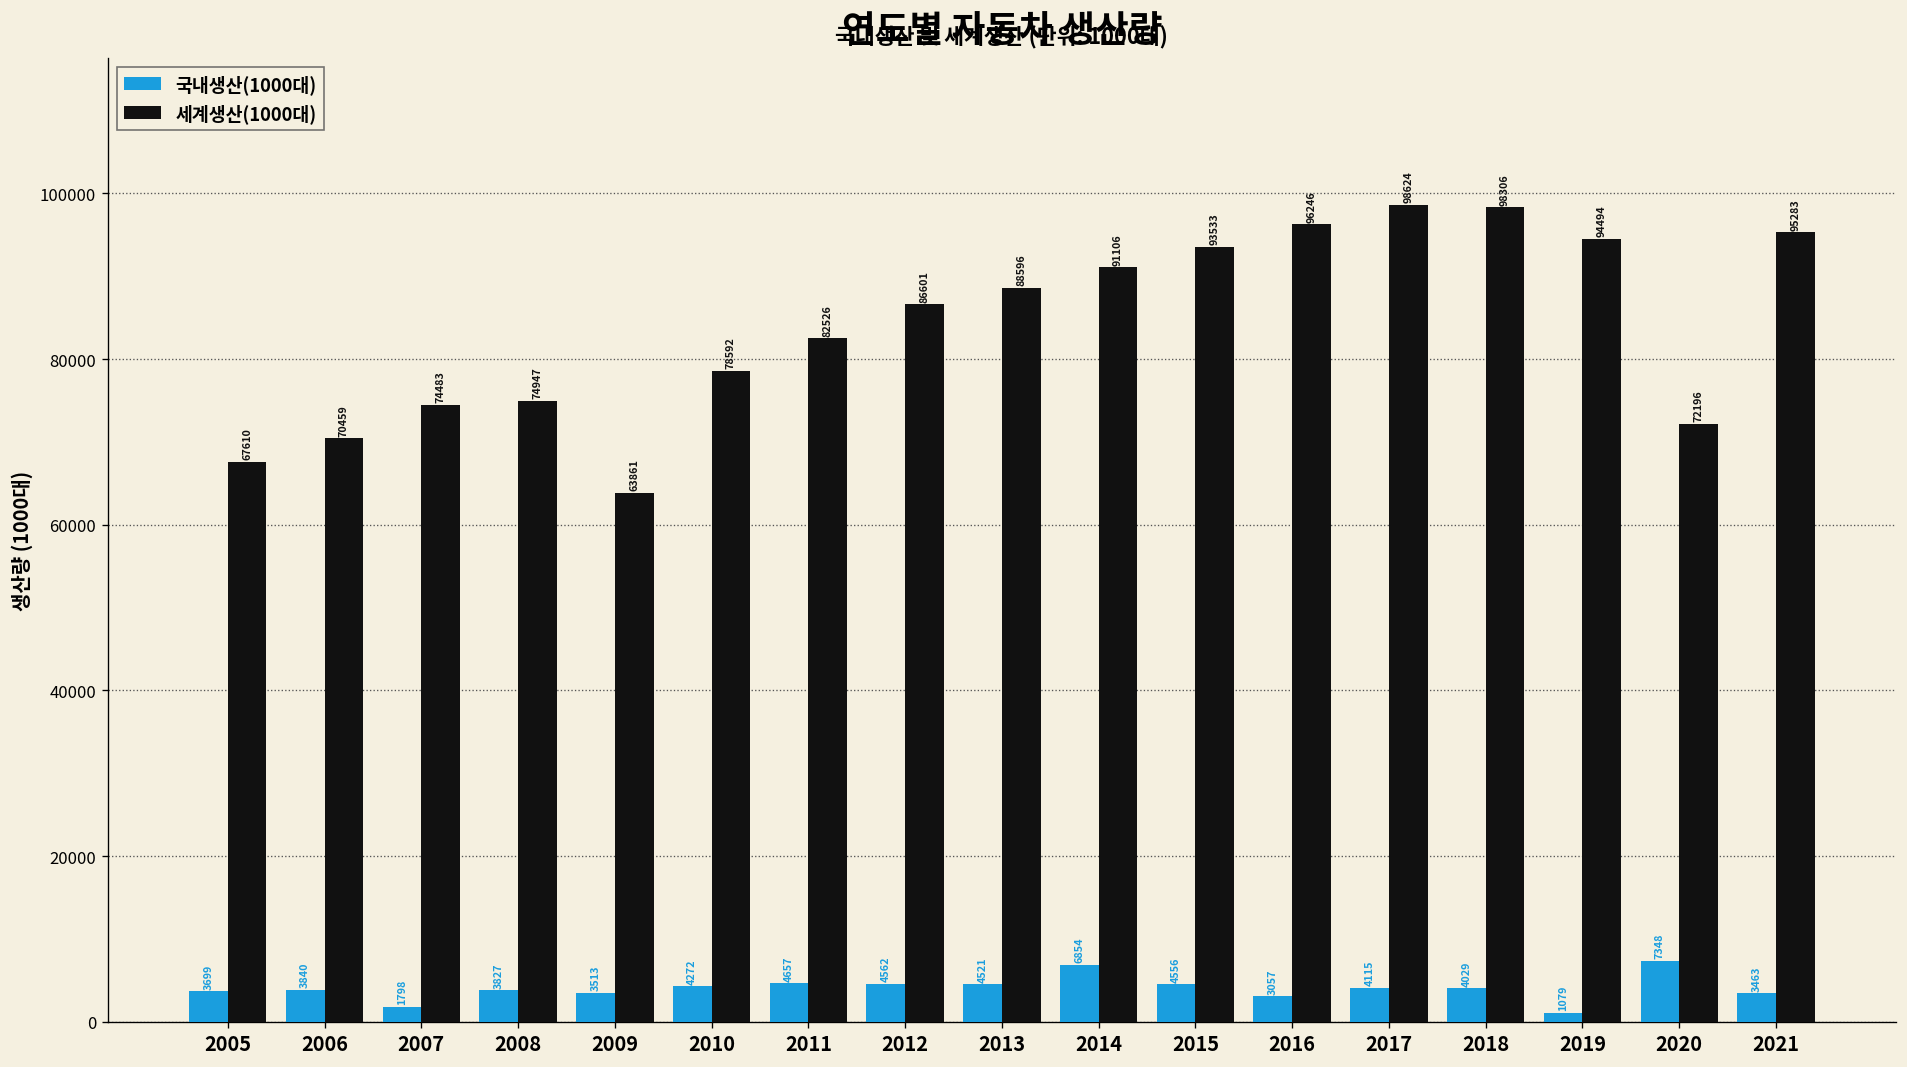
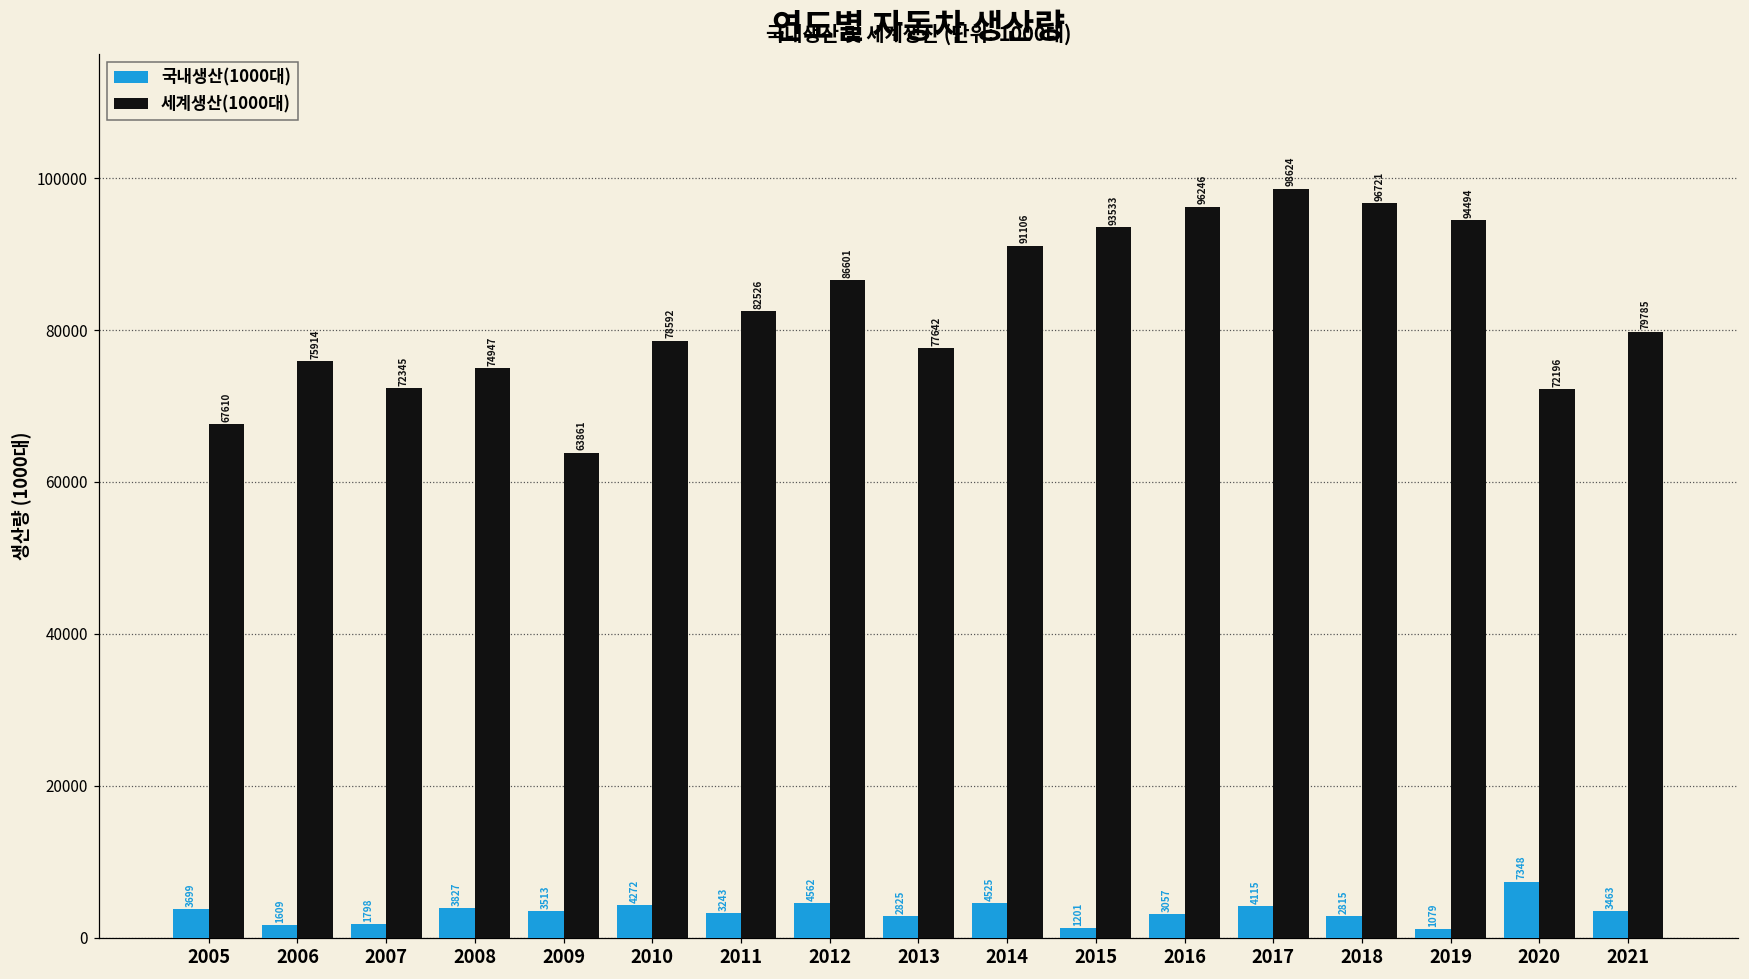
  {
    "국내생산(1000대)": {
      "2005": 3699,
-     "2006": 3840,
+     "2006": 1609,
      "2007": 1798,
      "2008": 3827,
      "2009": 3513,
      "2010": 4272,
-     "2011": 4657,
+     "2011": 3243,
      "2012": 4562,
-     "2013": 4521,
-     "2014": 6854,
-     "2015": 4556,
+     "2013": 2825,
+     "2014": 4525,
+     "2015": 1201,
      "2016": 3057,
      "2017": 4115,
-     "2018": 4029,
+     "2018": 2815,
      "2019": 1079,
      "2020": 7348,
      "2021": 3463
    },
    "세계생산(1000대)": {
      "2005": 67610,
-     "2006": 70459,
-     "2007": 74483,
+     "2006": 75914,
+     "2007": 72345,
      "2008": 74947,
      "2009": 63861,
      "2010": 78592,
      "2011": 82526,
      "2012": 86601,
-     "2013": 88596,
+     "2013": 77642,
      "2014": 91106,
      "2015": 93533,
      "2016": 96246,
      "2017": 98624,
-     "2018": 98306,
+     "2018": 96721,
      "2019": 94494,
      "2020": 72196,
-     "2021": 95283
+     "2021": 79785
    }
  }
